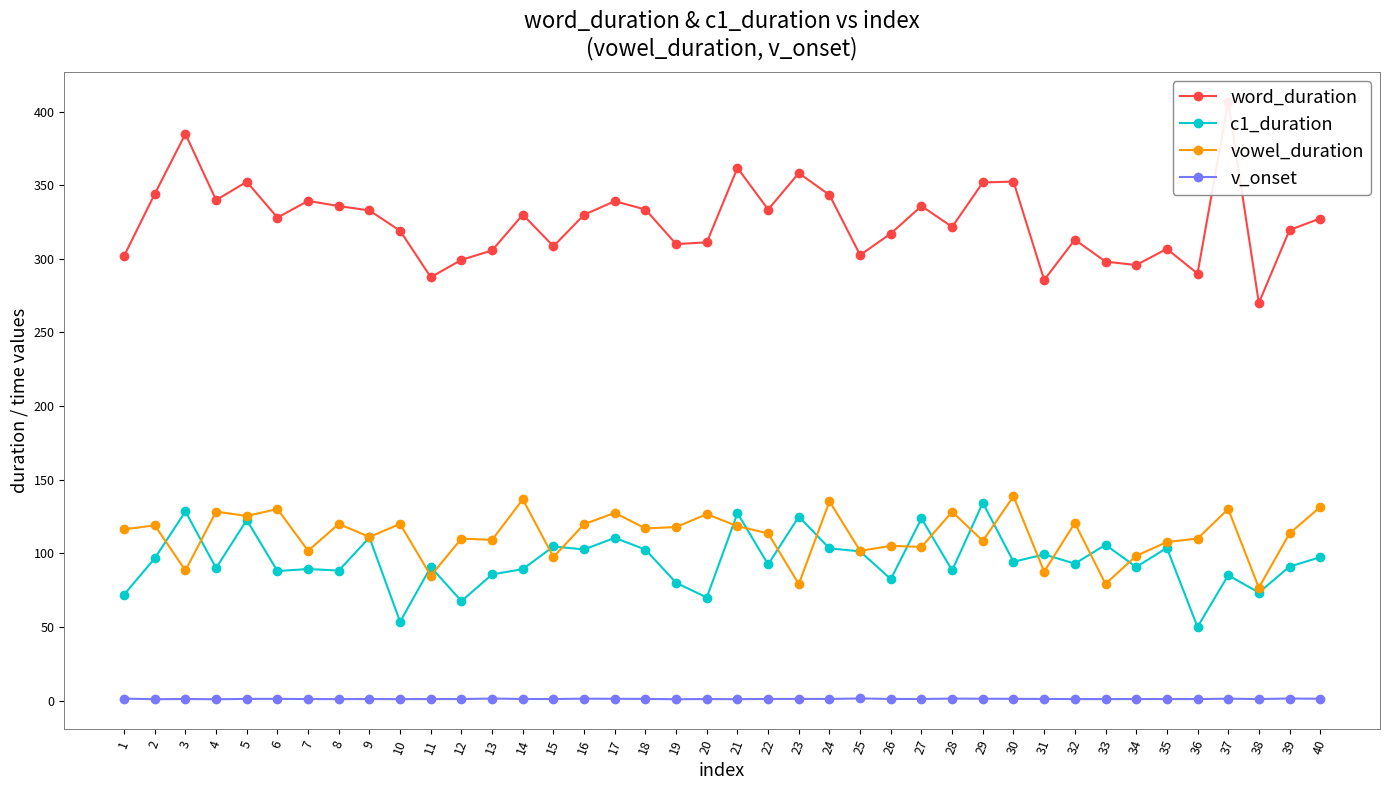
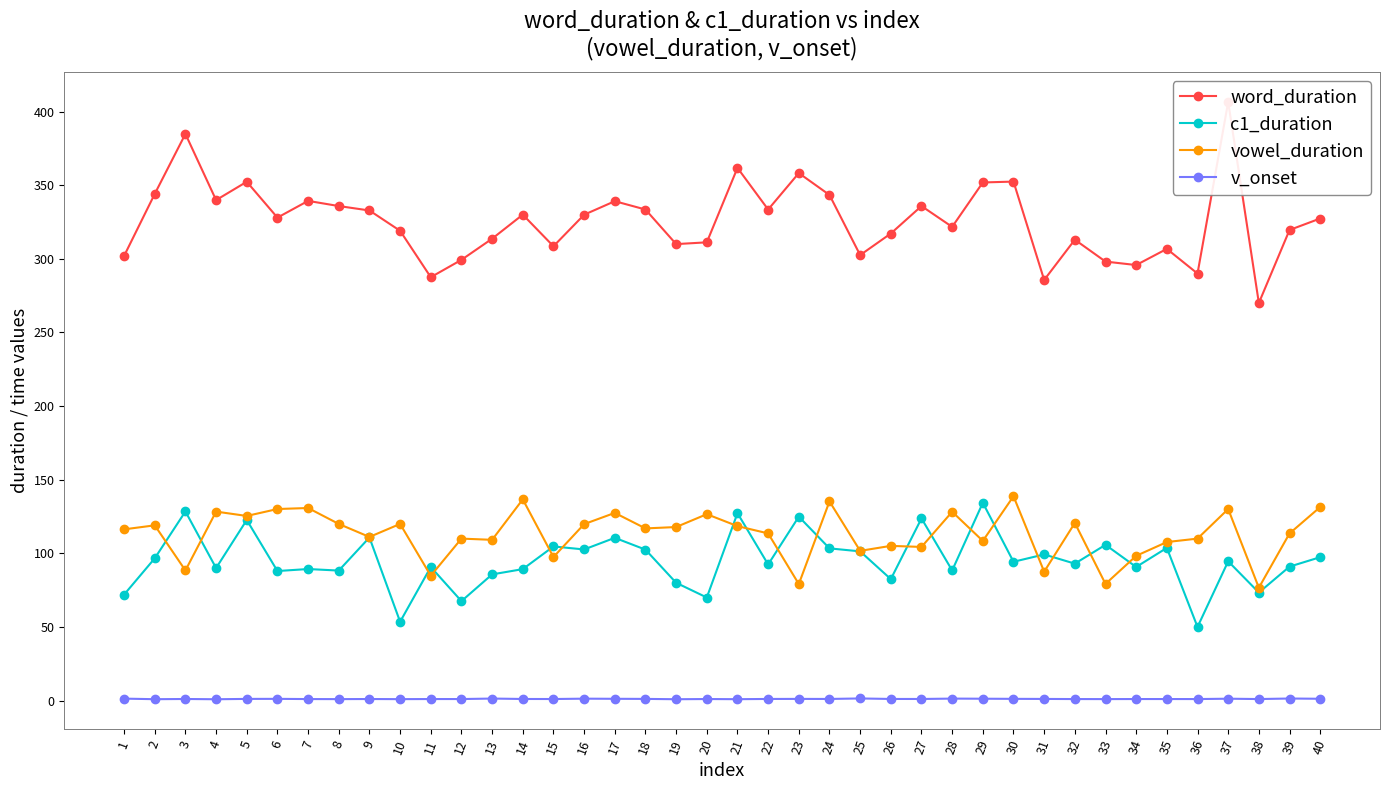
  {
    "word_duration": {
      "1": 302,
      "2": 344,
      "3": 385,
      "4": 340,
      "5": 352,
      "6": 328,
      "7": 339,
      "8": 336,
      "9": 333,
      "10": 319,
      "11": 288,
      "12": 299,
-     "13": 306,
+     "13": 314,
      "14": 330,
      "15": 309,
      "16": 330,
      "17": 339,
      "18": 333,
      "19": 310,
      "20": 311,
      "21": 362,
      "22": 333,
      "23": 358,
      "24": 343,
      "25": 303,
      "26": 317,
      "27": 336,
      "28": 322,
      "29": 352,
      "30": 352,
      "31": 286,
      "32": 313,
      "33": 298,
      "34": 296,
      "35": 307,
      "36": 290,
      "38": 270,
      "39": 320,
      "40": 327
    },
    "c1_duration": {
      "1": 72,
      "2": 97,
      "3": 128,
      "4": 90,
      "5": 123,
      "6": 88,
      "7": 89,
      "8": 88,
      "10": 54,
      "11": 91,
      "12": 68,
      "13": 86,
      "14": 89,
      "15": 105,
      "16": 103,
      "17": 111,
      "18": 103,
      "19": 80,
      "20": 70,
      "21": 127,
      "22": 92,
      "23": 125,
      "24": 103,
      "26": 82,
      "27": 124,
      "28": 88,
      "29": 134,
      "30": 94,
      "31": 99,
      "32": 93,
      "33": 106,
      "34": 91,
      "35": 104,
      "36": 50,
-     "37": 85,
+     "37": 95,
      "38": 73,
      "39": 91,
      "40": 97
    },
    "vowel_duration": {
      "1": 116,
      "2": 119,
      "3": 88,
      "4": 128,
      "5": 125,
      "6": 130,
-     "7": 102,
+     "7": 131,
      "8": 120,
      "10": 120,
      "11": 85,
      "12": 110,
      "13": 109,
      "14": 137,
      "15": 97,
      "16": 120,
      "17": 127,
      "18": 117,
      "19": 118,
      "20": 127,
      "21": 118,
      "22": 114,
      "23": 79,
      "24": 135,
      "26": 105,
      "27": 104,
      "28": 128,
      "29": 108,
      "30": 139,
      "31": 88,
      "32": 121,
      "33": 79,
      "34": 98,
      "35": 108,
      "36": 110,
      "37": 130,
      "38": 77,
      "39": 113,
      "40": 131
    },
    "v_onset": {
      "1": 1,
      "2": 1,
      "3": 1,
      "4": 1,
      "5": 1,
      "6": 1,
      "7": 1,
      "8": 1,
      "9": 1,
      "10": 1,
      "11": 1,
      "12": 1,
      "13": 1,
      "14": 1,
      "15": 1,
      "16": 1,
      "17": 1,
      "18": 1,
      "19": 1,
      "20": 1,
      "21": 1,
      "22": 1,
      "23": 1,
      "24": 1,
      "25": 1,
      "26": 1,
      "27": 1,
      "28": 1,
      "29": 1,
      "30": 1,
      "31": 1,
      "32": 1,
      "33": 1,
      "34": 1,
      "35": 1,
      "36": 1,
      "37": 1,
      "38": 1,
      "39": 1,
      "40": 1
    }
  }
